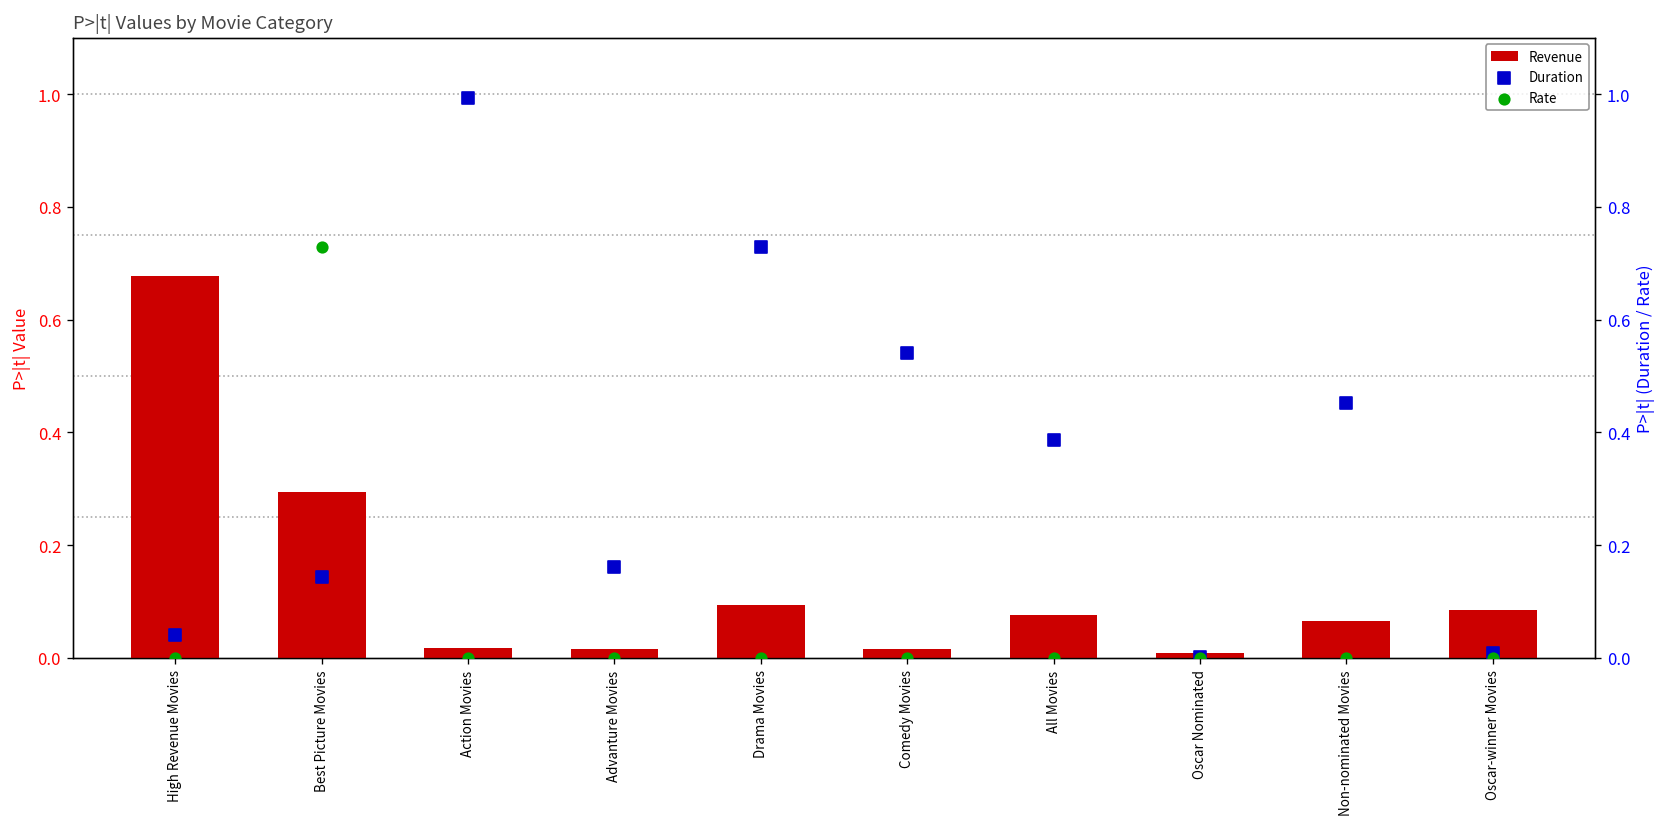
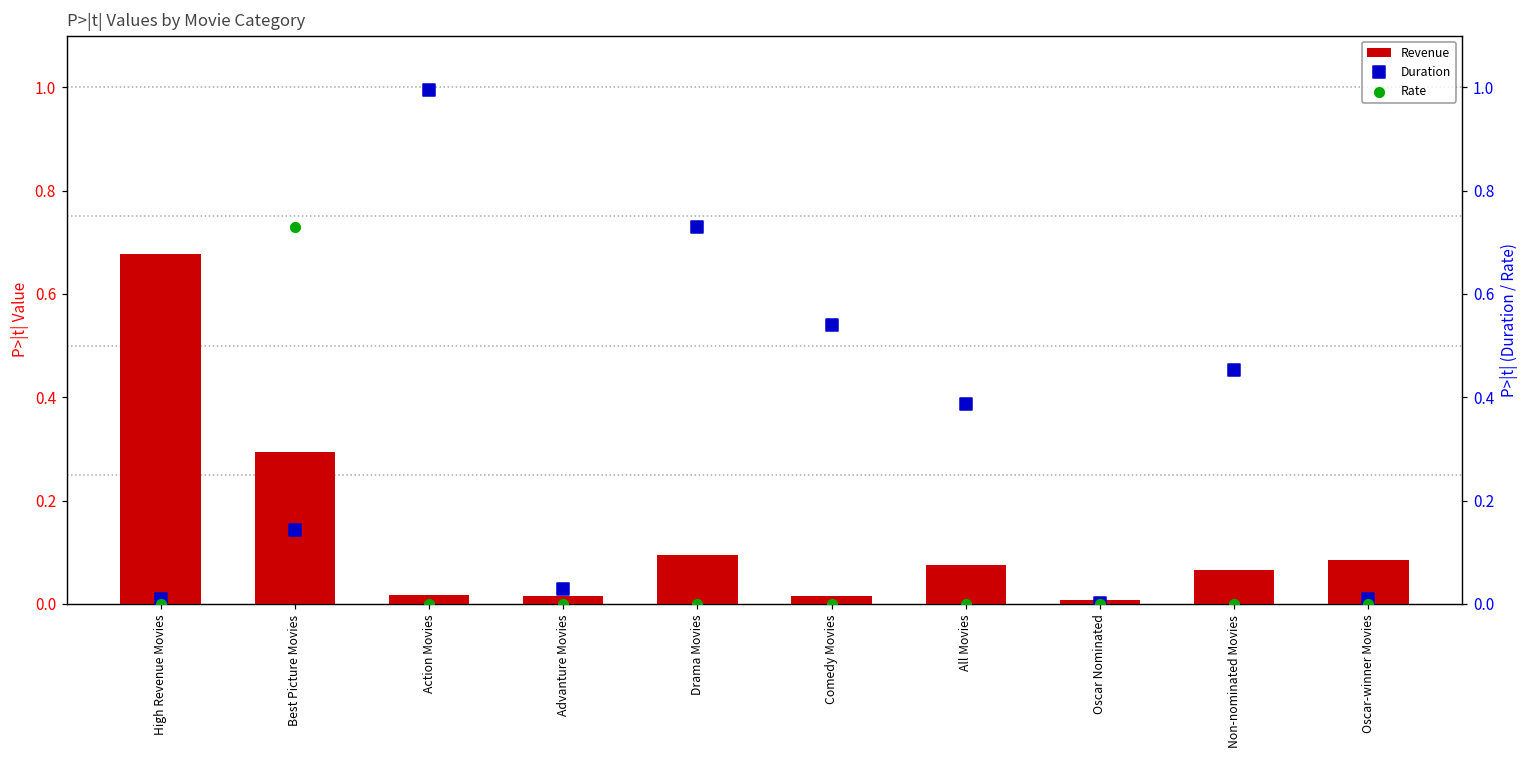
  {
    "Revenue": {
      "High Revenue Movies": 0.68,
      "Best Picture Movies": 0.30,
      "Action Movies": 0.02,
      "Advanture Movies": 0.02,
      "Drama Movies": 0.09,
      "Comedy Movies": 0.02,
      "All Movies": 0.08,
      "Oscar Nominated": 0.01,
      "Non-nominated Movies": 0.07,
      "Oscar-winner Movies": 0.09
    },
    "Duration": {
-     "High Revenue Movies": 0.04,
-     "Advanture Movies": 0.16
+     "High Revenue Movies": 0.01,
+     "Advanture Movies": 0.03
    }
  }
